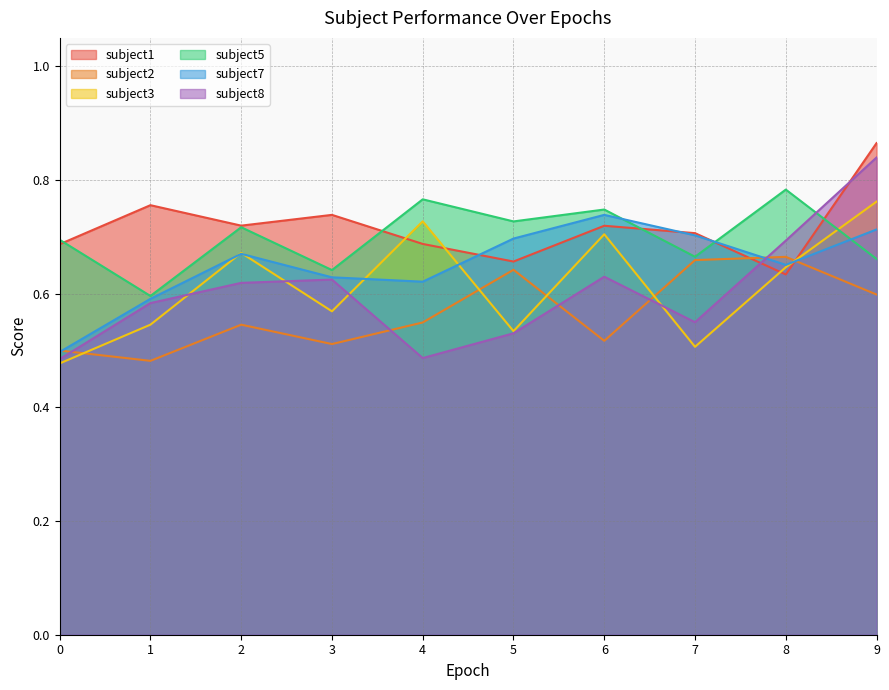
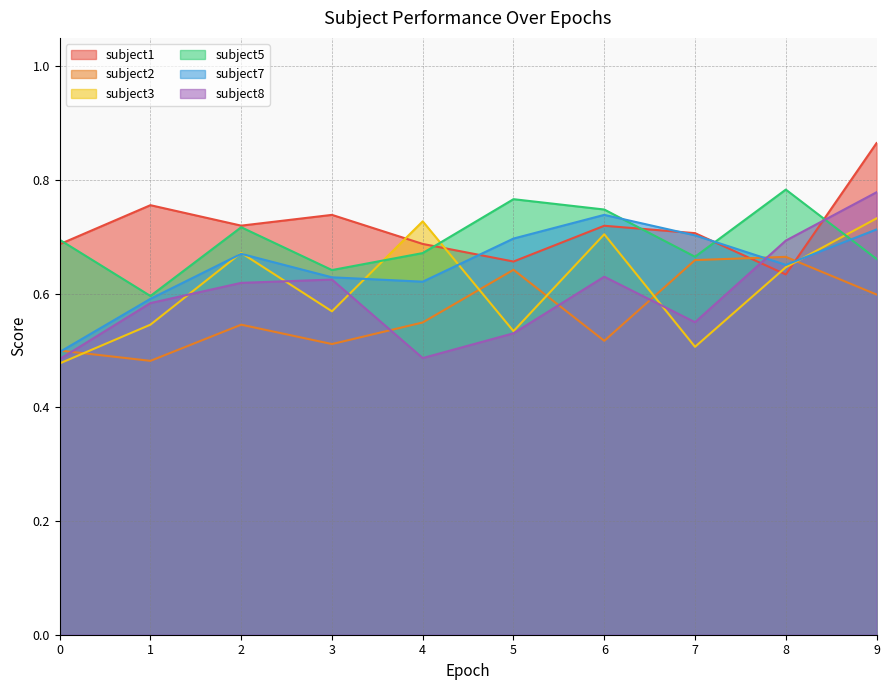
  {
    "subject3": {
      "0": 0.48,
      "1": 0.55,
      "3": 0.57,
      "4": 0.73,
      "6": 0.70,
      "7": 0.51,
-     "9": 0.76
+     "9": 0.73
    },
    "subject5": {
      "0": 0.69,
      "1": 0.60,
      "3": 0.64,
-     "4": 0.77,
-     "5": 0.73,
+     "4": 0.67,
+     "5": 0.77,
      "6": 0.75,
      "7": 0.66,
      "8": 0.78,
      "9": 0.66
    },
    "subject7": {
      "1": 0.59,
      "4": 0.62,
      "5": 0.70,
      "6": 0.74,
      "9": 0.71
    },
    "subject8": {
      "0": 0.48,
      "1": 0.58,
      "2": 0.62,
      "4": 0.49,
      "6": 0.63,
      "7": 0.55,
      "8": 0.69,
-     "9": 0.84
+     "9": 0.78
    }
  }
